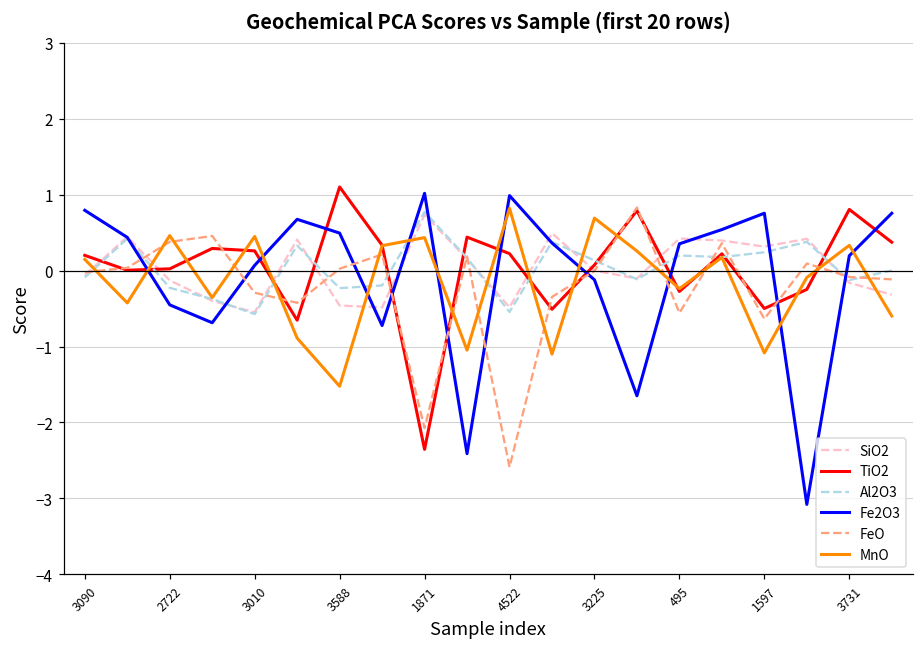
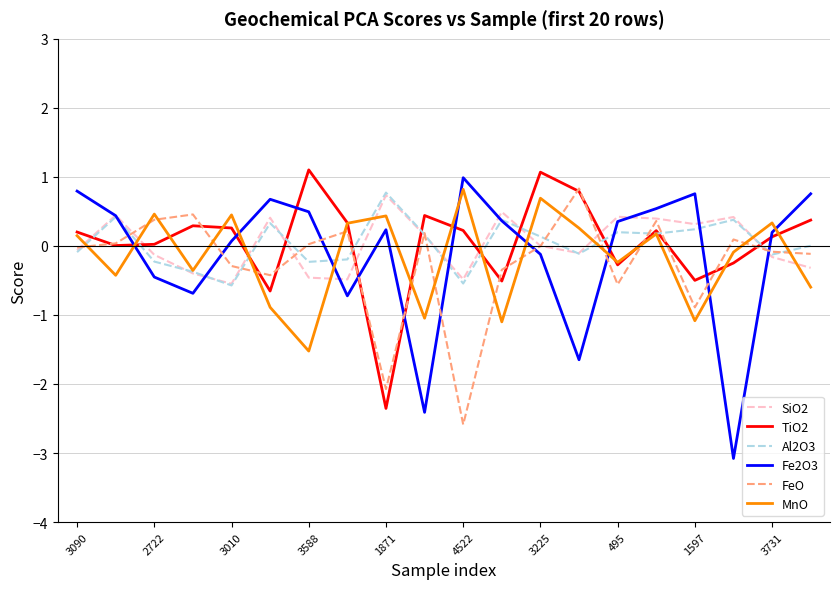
  {
    "SiO2": {
      "2722": -0.1,
      "3588": -0.5,
      "1871": 0.7,
      "4522": -0.5,
      "495": 0.4,
      "1597": 0.3
    },
    "TiO2": {
      "3090": 0.2,
      "2722": 0.0,
      "3010": 0.3,
      "3588": 1.1,
      "1871": -2.4,
      "4522": 0.2,
-     "3225": 0.1,
+     "3225": 1.1,
      "495": -0.3,
      "1597": -0.5,
-     "3731": 0.8
+     "3731": 0.1
    },
    "Al2O3": {
      "2722": -0.2,
      "3588": -0.2,
      "1871": 0.8,
      "4522": -0.5,
      "3225": 0.1,
      "495": 0.2,
      "1597": 0.2
    },
    "Fe2O3": {
      "3090": 0.8,
      "2722": -0.5,
      "3010": 0.1,
      "3588": 0.5,
-     "1871": 1.0,
+     "1871": 0.2,
      "4522": 1.0,
      "3225": -0.1,
      "495": 0.4,
      "1597": 0.8,
      "3731": 0.2
    },
    "FeO": {
      "3090": 0.0,
      "2722": 0.4,
      "3010": -0.3,
      "3588": 0.0,
      "1871": -2.1,
      "4522": -2.6,
      "495": -0.6,
-     "1597": -0.6,
+     "1597": -0.9,
      "3731": -0.1
    },
    "MnO": {
      "3090": 0.1,
      "2722": 0.5,
      "3010": 0.4,
      "3588": -1.5,
      "1871": 0.4,
      "4522": 0.8,
      "3225": 0.7,
      "495": -0.2,
      "1597": -1.1,
      "3731": 0.3
    }
  }
